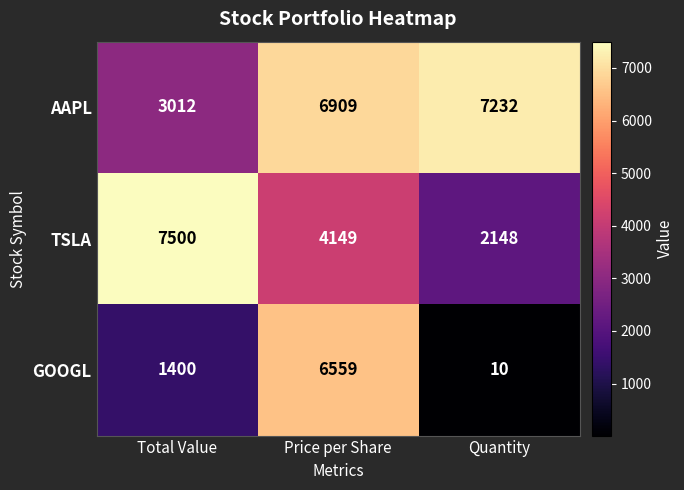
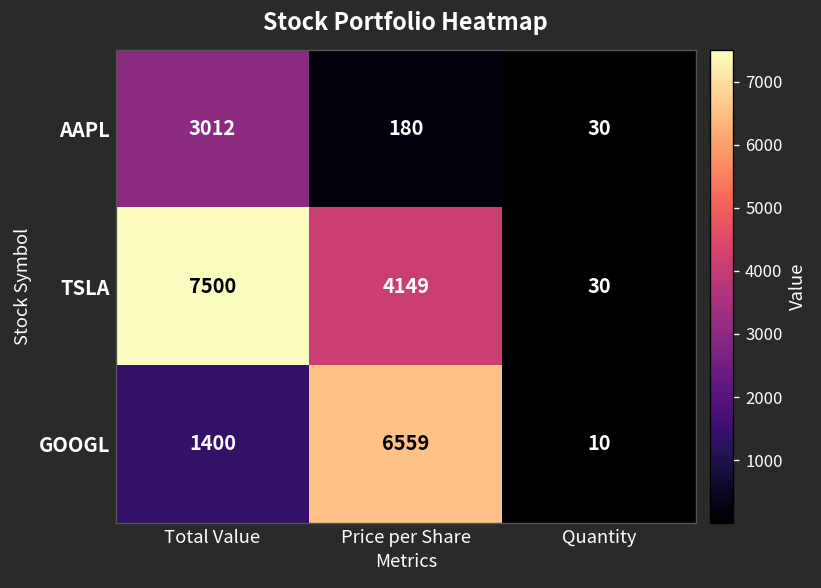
  {
    "AAPL": {
      "Total Value": 3012,
-     "Price per Share": 6909,
-     "Quantity": 7232
+     "Price per Share": 180,
+     "Quantity": 30
    },
    "TSLA": {
      "Total Value": 7500,
      "Price per Share": 4149,
-     "Quantity": 2148
+     "Quantity": 30
    },
    "GOOGL": {
      "Total Value": 1400,
      "Price per Share": 6559,
      "Quantity": 10
    }
  }
